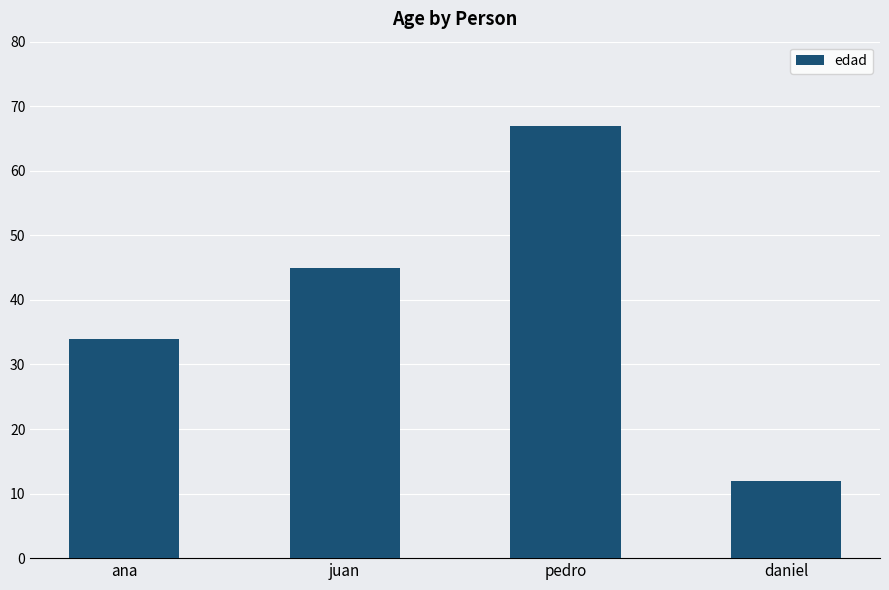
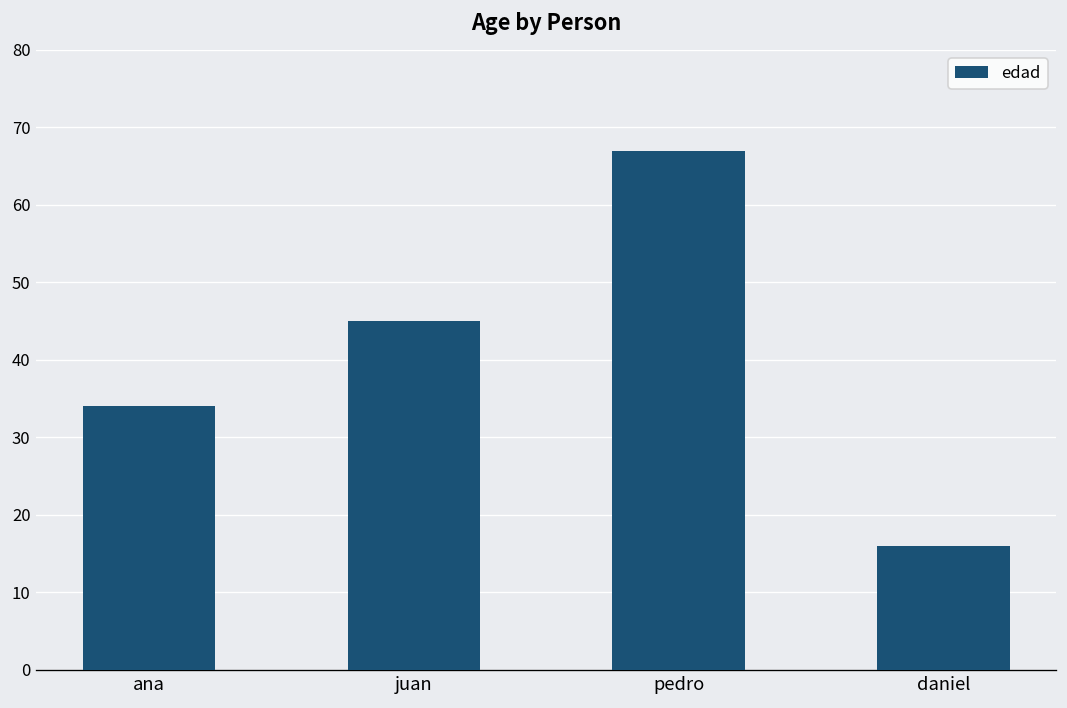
  {
    "ana": 34,
    "juan": 45,
    "pedro": 67,
-   "daniel": 12
+   "daniel": 16
  }
